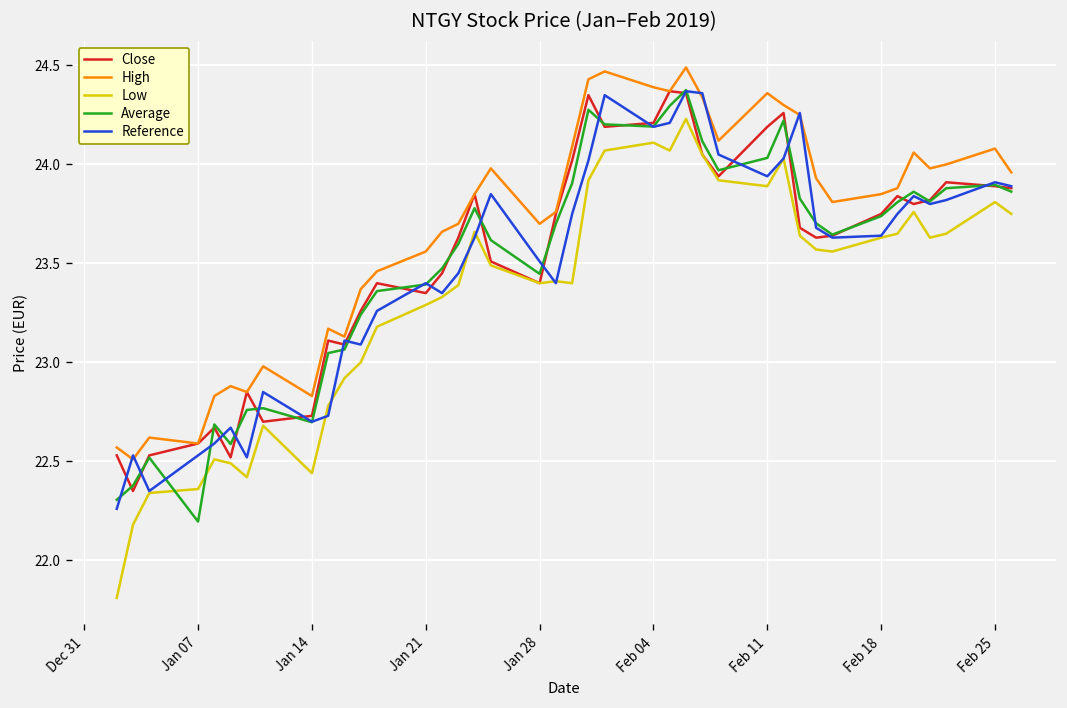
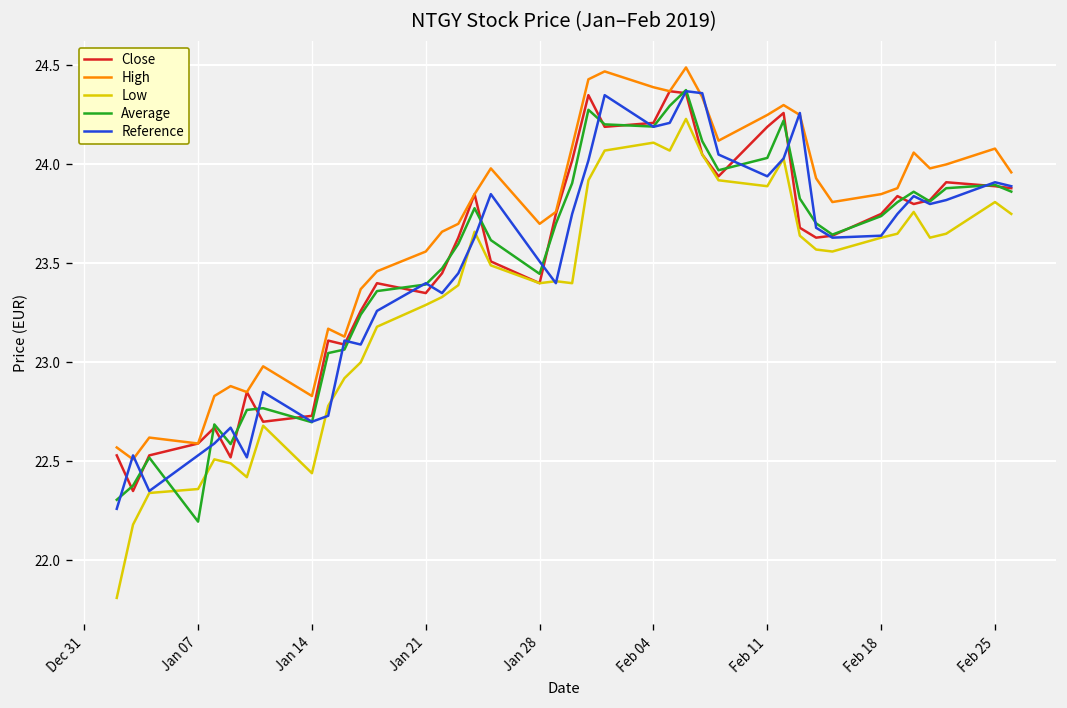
  {
    "Close": {
      "Jan 14": 22.73,
      "Jan 21": 23.35,
      "Feb 04": 24.21,
      "Feb 11": 24.19
    },
    "High": {
      "Jan 14": 22.83,
      "Jan 21": 23.56,
      "Jan 28": 23.70,
      "Feb 04": 24.39,
-     "Feb 11": 24.36,
+     "Feb 11": 24.25,
      "Feb 18": 23.85,
      "Feb 25": 24.08
    },
    "Low": {
      "Jan 07": 22.36,
      "Jan 14": 22.44,
      "Jan 21": 23.29,
      "Feb 04": 24.11,
      "Feb 11": 23.89,
      "Feb 25": 23.81
    },
    "Average": {
      "Jan 07": 22.20,
      "Jan 28": 23.45,
      "Feb 11": 24.03
    },
    "Reference": {
      "Jan 07": 22.53,
      "Jan 28": 23.51,
      "Feb 11": 23.94
    }
  }
